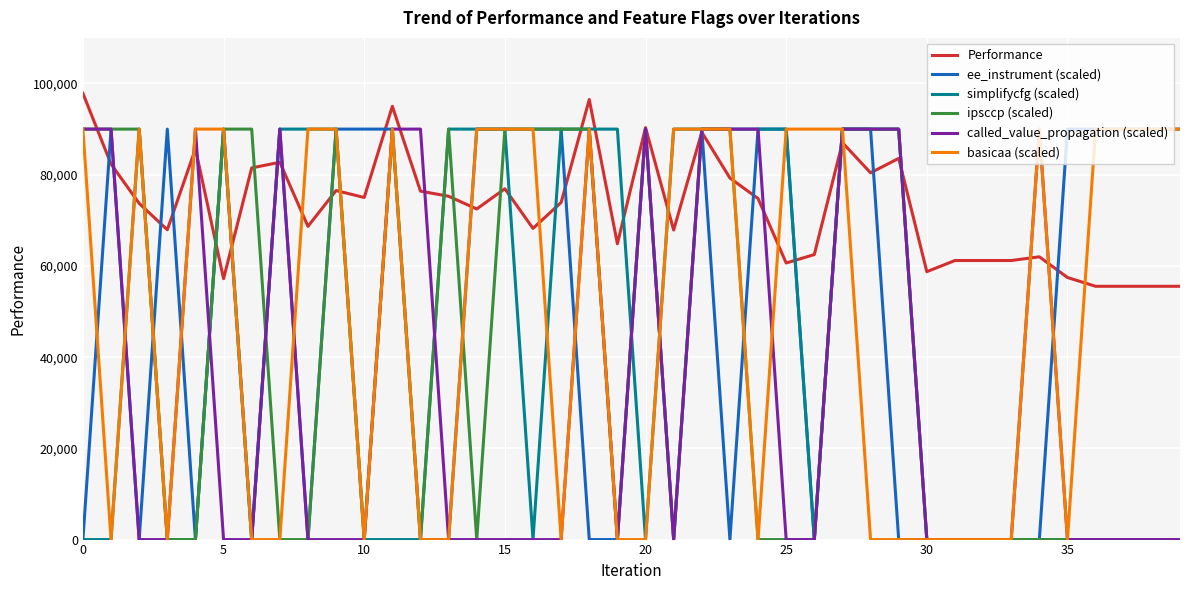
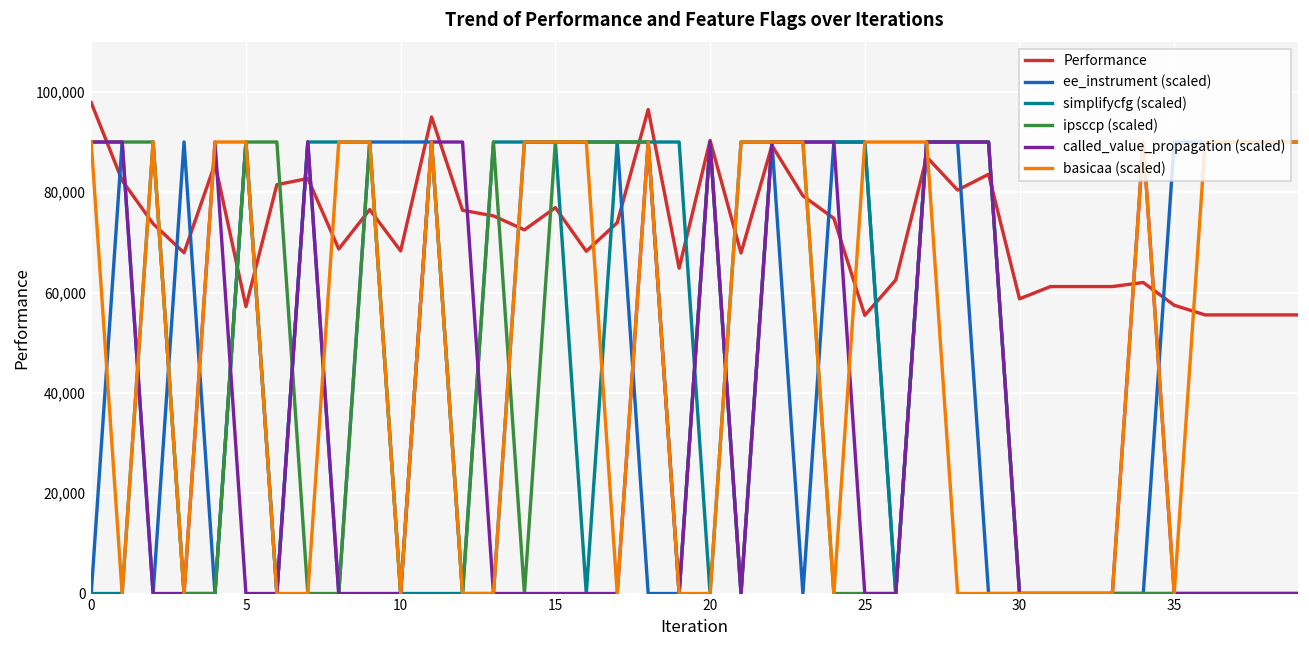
  {
    "Performance": {
      "0": "98,000",
      "5": "57,000",
-     "10": "75,000",
+     "10": "68,000",
      "15": "77,000",
-     "25": "61,000",
+     "25": "55,000",
      "30": "59,000",
      "35": "57,000"
    },
    "ee_instrument (scaled)": {
      "10": "90,000"
    },
    "called_value_propagation (scaled)": {
      "5": "0",
      "15": "0"
    }
  }
